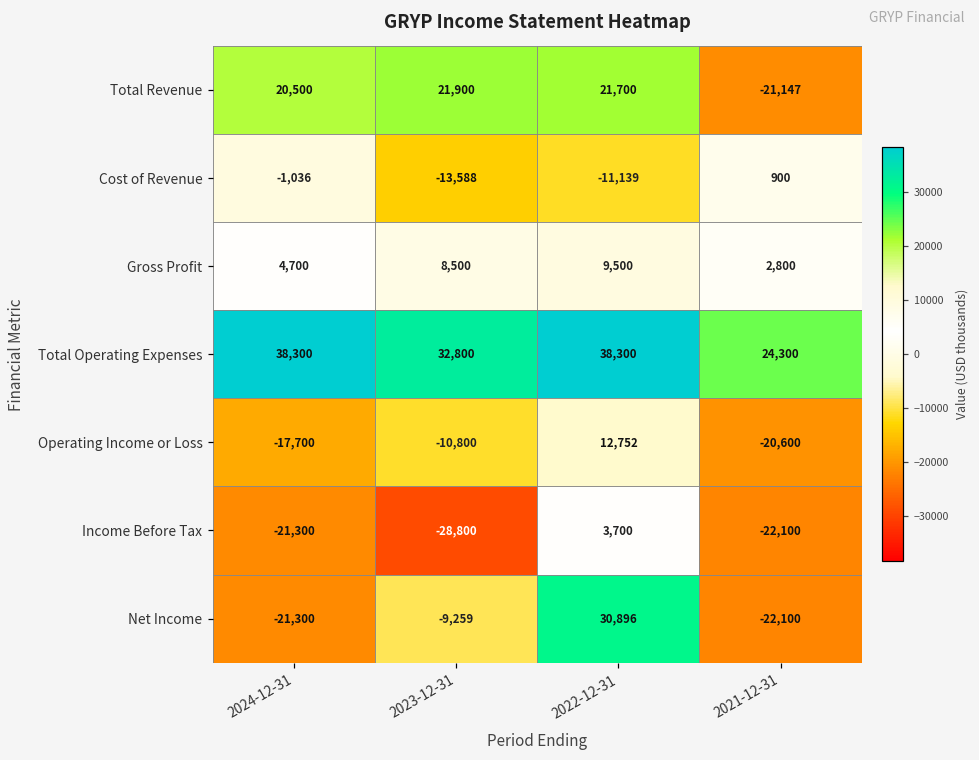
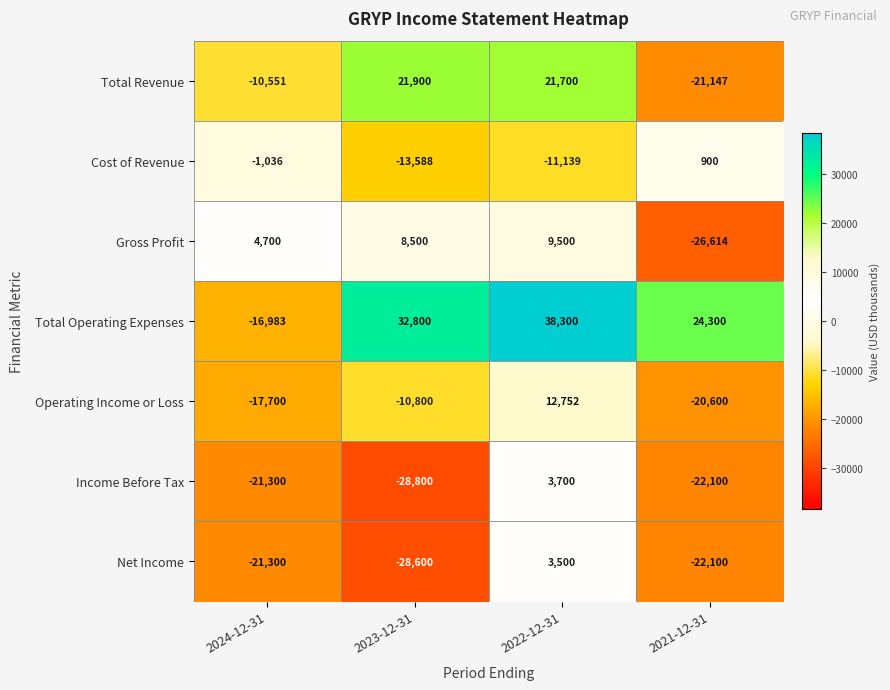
  {
    "Total Revenue": {
-     "2024-12-31": "20,500",
+     "2024-12-31": "-10,551",
      "2023-12-31": "21,900",
      "2022-12-31": "21,700",
      "2021-12-31": "-21,147"
    },
    "Cost of Revenue": {
      "2024-12-31": "-1,036",
      "2023-12-31": "-13,588",
      "2022-12-31": "-11,139",
      "2021-12-31": "900"
    },
    "Gross Profit": {
      "2024-12-31": "4,700",
      "2023-12-31": "8,500",
      "2022-12-31": "9,500",
-     "2021-12-31": "2,800"
+     "2021-12-31": "-26,614"
    },
    "Total Operating Expenses": {
-     "2024-12-31": "38,300",
+     "2024-12-31": "-16,983",
      "2023-12-31": "32,800",
      "2022-12-31": "38,300",
      "2021-12-31": "24,300"
    },
    "Operating Income or Loss": {
      "2024-12-31": "-17,700",
      "2023-12-31": "-10,800",
      "2022-12-31": "12,752",
      "2021-12-31": "-20,600"
    },
    "Income Before Tax": {
      "2024-12-31": "-21,300",
      "2023-12-31": "-28,800",
      "2022-12-31": "3,700",
      "2021-12-31": "-22,100"
    },
    "Net Income": {
      "2024-12-31": "-21,300",
-     "2023-12-31": "-9,259",
-     "2022-12-31": "30,896",
+     "2023-12-31": "-28,600",
+     "2022-12-31": "3,500",
      "2021-12-31": "-22,100"
    }
  }
